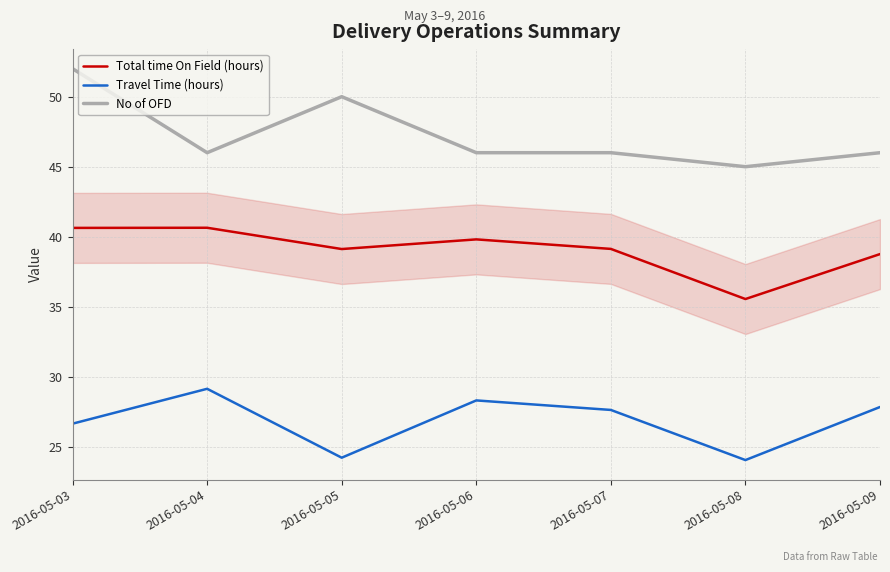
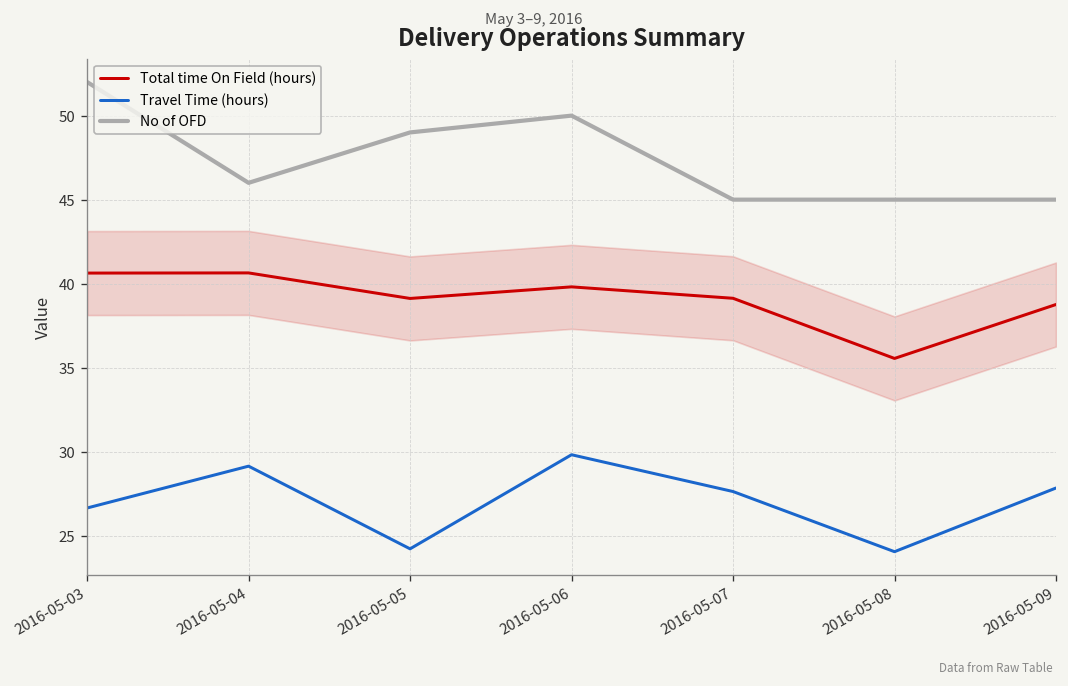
  {
    "Travel Time (hours)": {
      "2016-05-03": 26.7,
      "2016-05-04": 29.1,
      "2016-05-05": 24.2,
-     "2016-05-06": 28.3,
+     "2016-05-06": 29.8,
      "2016-05-07": 27.6,
      "2016-05-08": 24.1,
      "2016-05-09": 27.8
    },
    "No of OFD": {
      "2016-05-03": 52,
      "2016-05-04": 46,
-     "2016-05-05": 50,
-     "2016-05-06": 46,
-     "2016-05-07": 46,
+     "2016-05-05": 49,
+     "2016-05-06": 50,
+     "2016-05-07": 45,
      "2016-05-08": 45,
-     "2016-05-09": 46
+     "2016-05-09": 45
    }
  }
